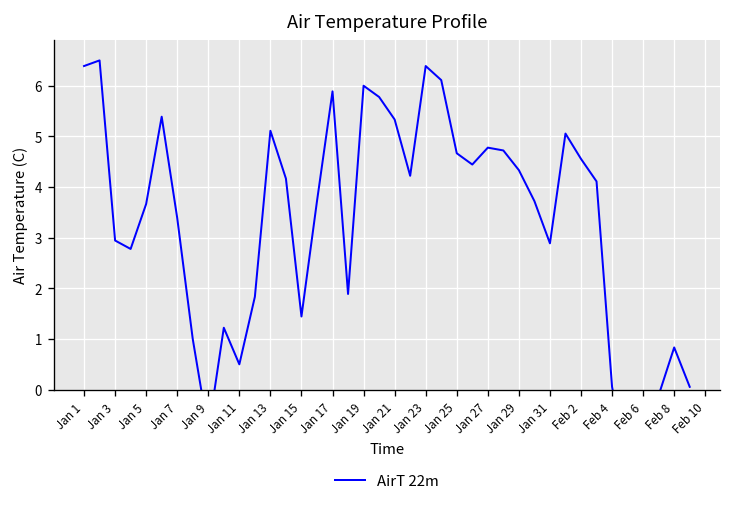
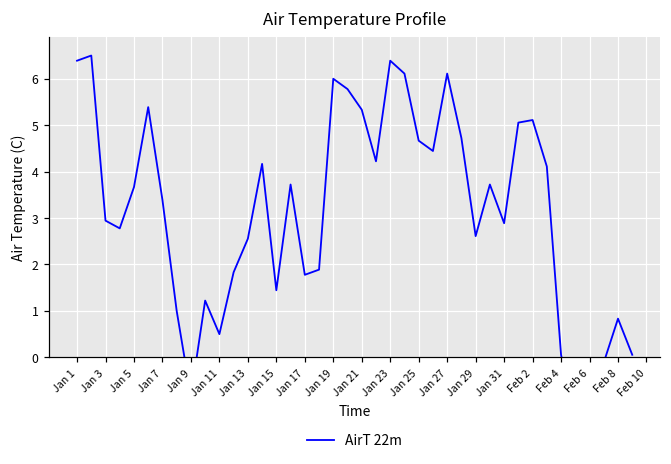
  {
    "Jan 1": 6.4,
    "Jan 3": 2.9,
    "Jan 5": 3.7,
    "Jan 7": 3.4,
    "Jan 11": 0.5,
-   "Jan 13": 5.1,
+   "Jan 13": 2.6,
    "Jan 15": 1.4,
-   "Jan 17": 5.9,
+   "Jan 17": 1.8,
    "Jan 19": 6.0,
    "Jan 21": 5.3,
    "Jan 23": 6.4,
    "Jan 25": 4.7,
-   "Jan 27": 4.8,
-   "Jan 29": 4.3,
+   "Jan 27": 6.1,
+   "Jan 29": 2.6,
    "Jan 31": 2.9,
-   "Feb 2": 4.6,
+   "Feb 2": 5.1,
    "Feb 4": 0.1,
    "Feb 8": 0.8
  }
